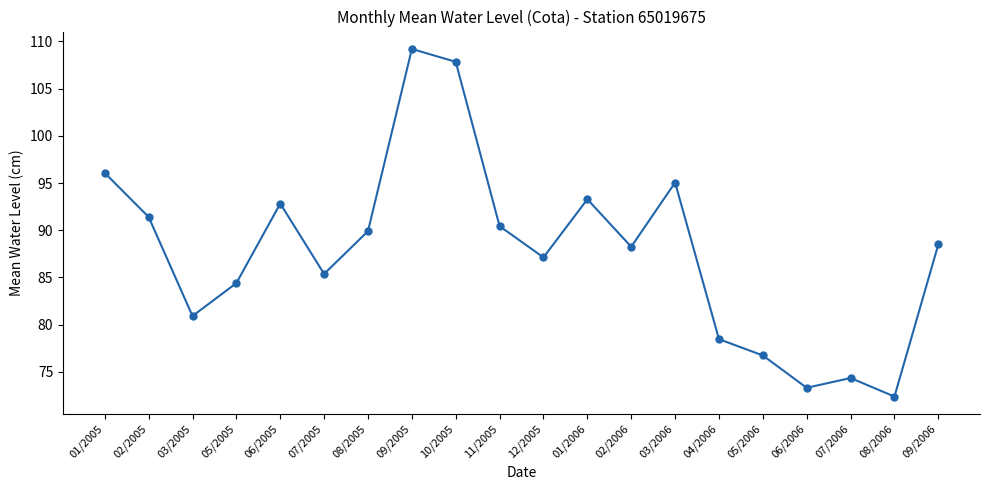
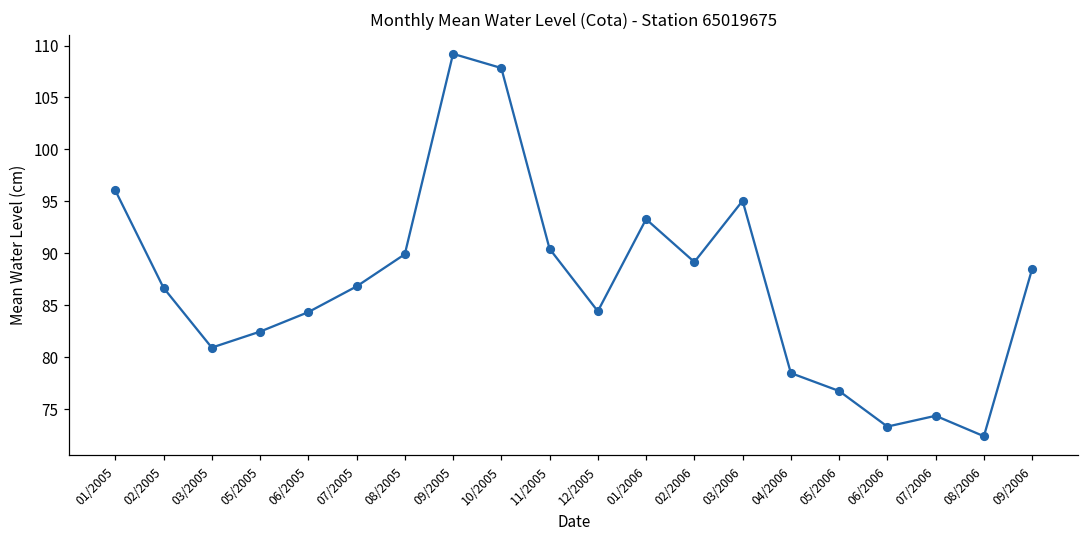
  {
    "01/2005": 96,
-   "02/2005": 91,
+   "02/2005": 87,
    "03/2005": 81,
-   "05/2005": 84,
-   "06/2005": 93,
-   "07/2005": 85,
+   "05/2005": 82,
+   "06/2005": 84,
+   "07/2005": 87,
    "08/2005": 90,
    "09/2005": 109,
    "10/2005": 108,
    "11/2005": 90,
-   "12/2005": 87,
+   "12/2005": 84,
    "01/2006": 93,
-   "02/2006": 88,
+   "02/2006": 89,
    "03/2006": 95,
    "04/2006": 78,
    "05/2006": 77,
    "06/2006": 73,
    "07/2006": 74,
    "08/2006": 72,
    "09/2006": 89
  }
